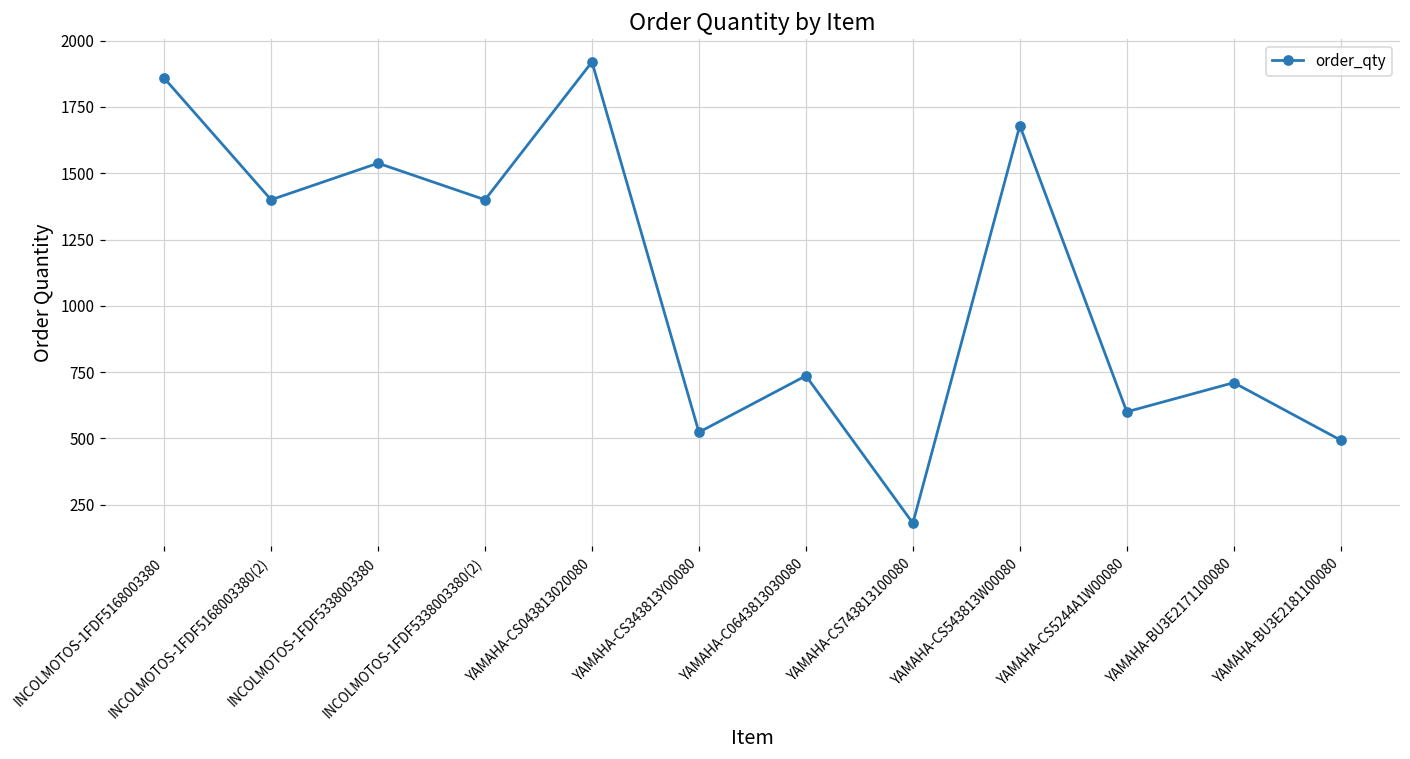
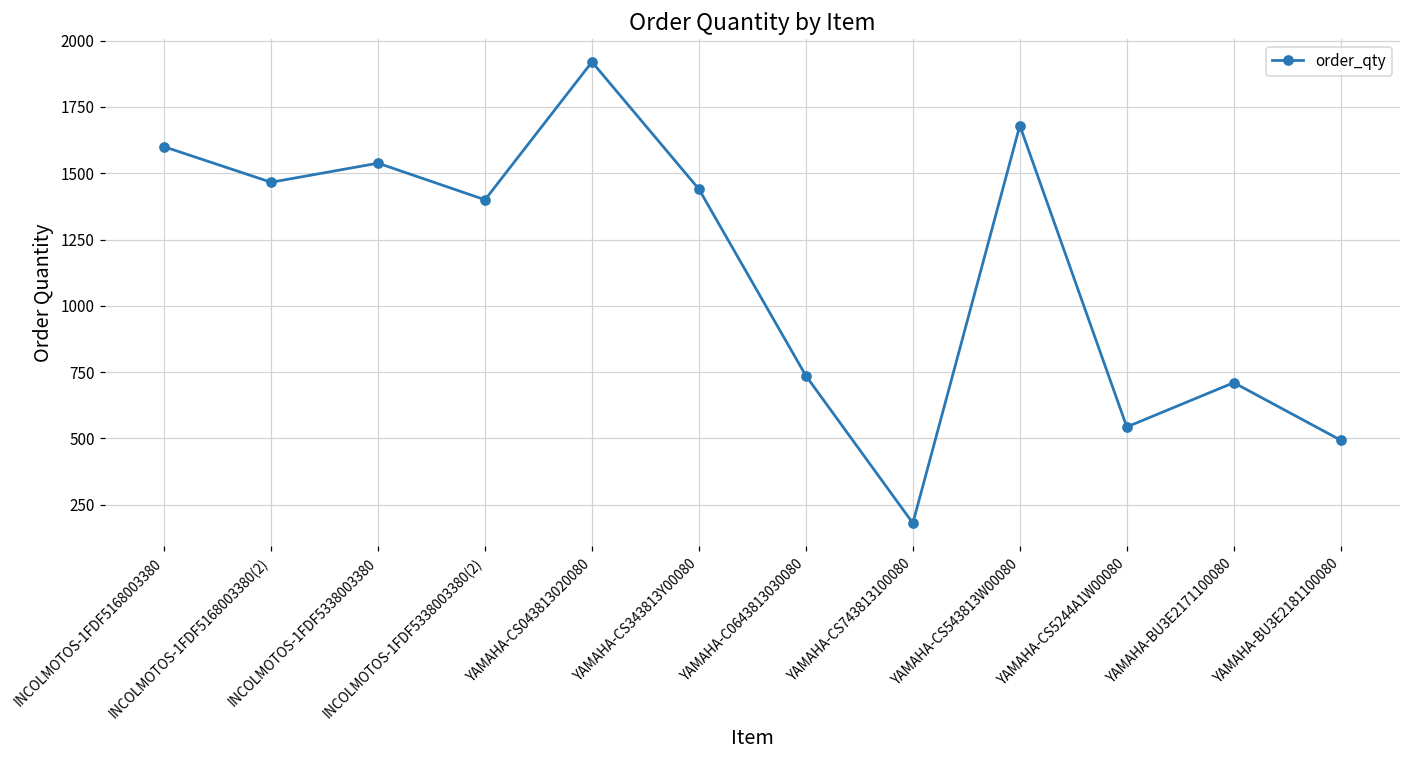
  {
-   "INCOLMOTOS-1FDF5168003380": 1860,
-   "INCOLMOTOS-1FDF5168003380(2)": 1400,
+   "INCOLMOTOS-1FDF5168003380": 1600,
+   "INCOLMOTOS-1FDF5168003380(2)": 1470,
    "INCOLMOTOS-1FDF5338003380": 1540,
    "INCOLMOTOS-1FDF5338003380(2)": 1400,
    "YAMAHA-CS043813020080": 1920,
-   "YAMAHA-CS343813Y00080": 520,
+   "YAMAHA-CS343813Y00080": 1440,
    "YAMAHA-C0643813030080": 740,
    "YAMAHA-CS743813100080": 180,
    "YAMAHA-CS543813W00080": 1680,
-   "YAMAHA-CS5244A1W00080": 600,
+   "YAMAHA-CS5244A1W00080": 540,
    "YAMAHA-BU3E2171100080": 710,
    "YAMAHA-BU3E2181100080": 490
  }
